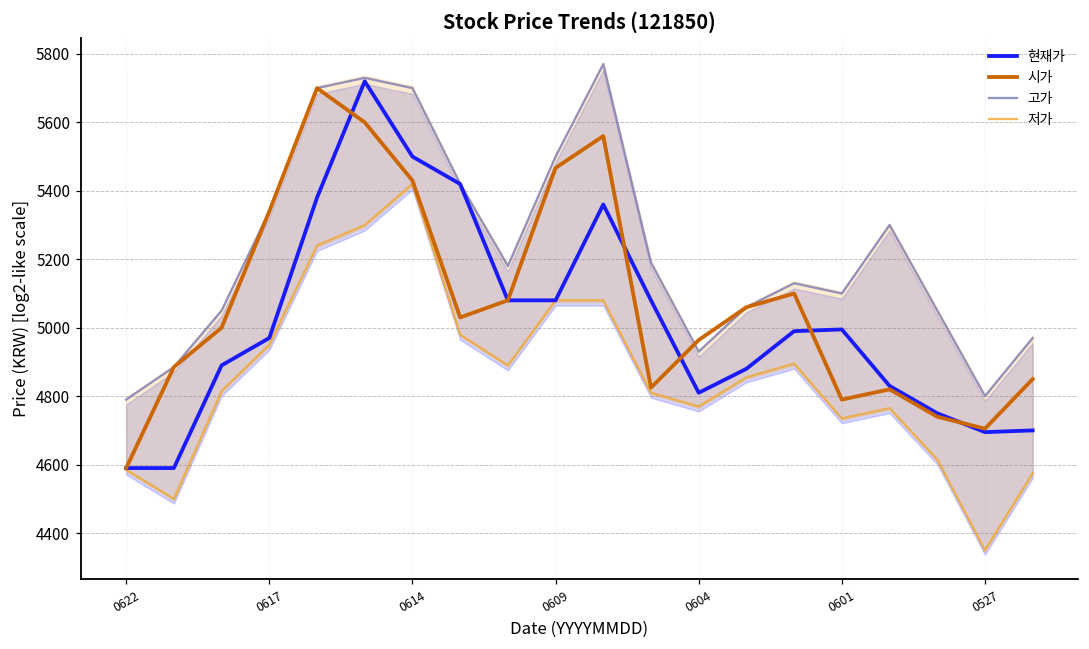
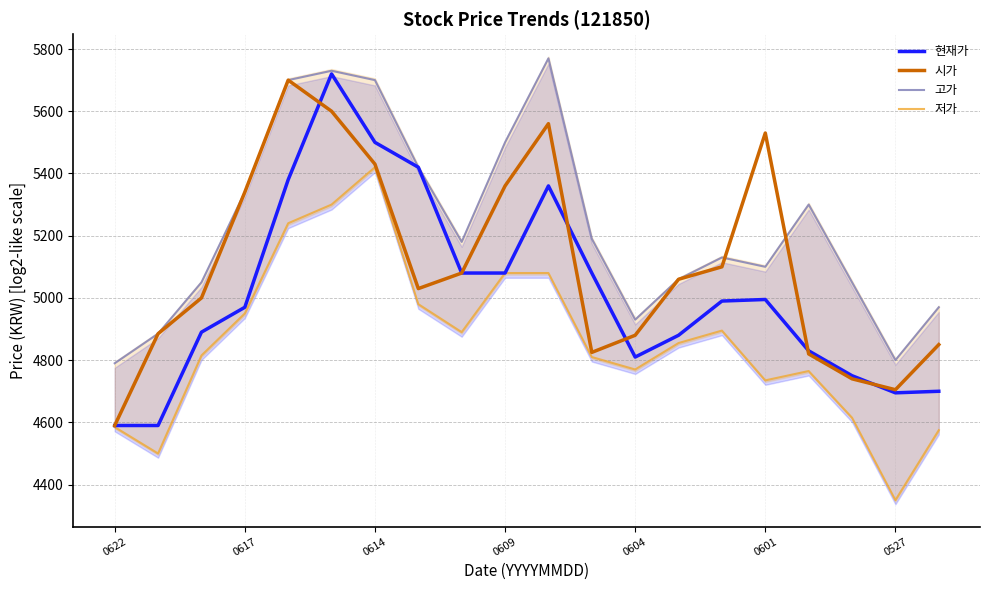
  {
    "시가": {
      "0614": 5430,
-     "0609": 5470,
-     "0604": 4960,
-     "0601": 4790,
+     "0609": 5360,
+     "0604": 4880,
+     "0601": 5530,
      "0527": 4710
    }
  }
